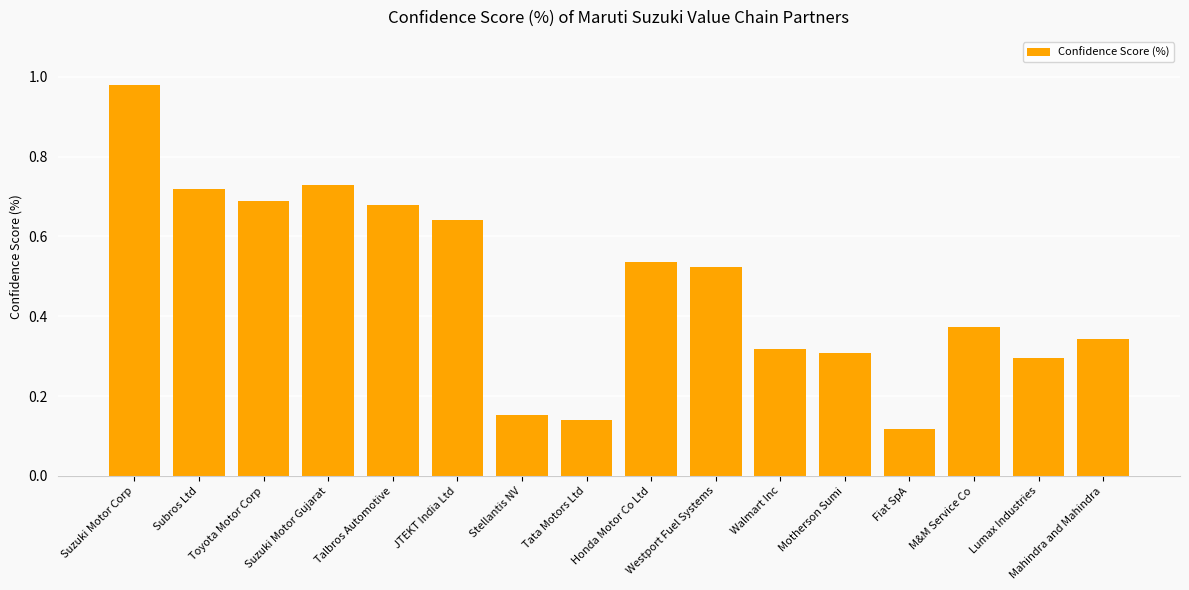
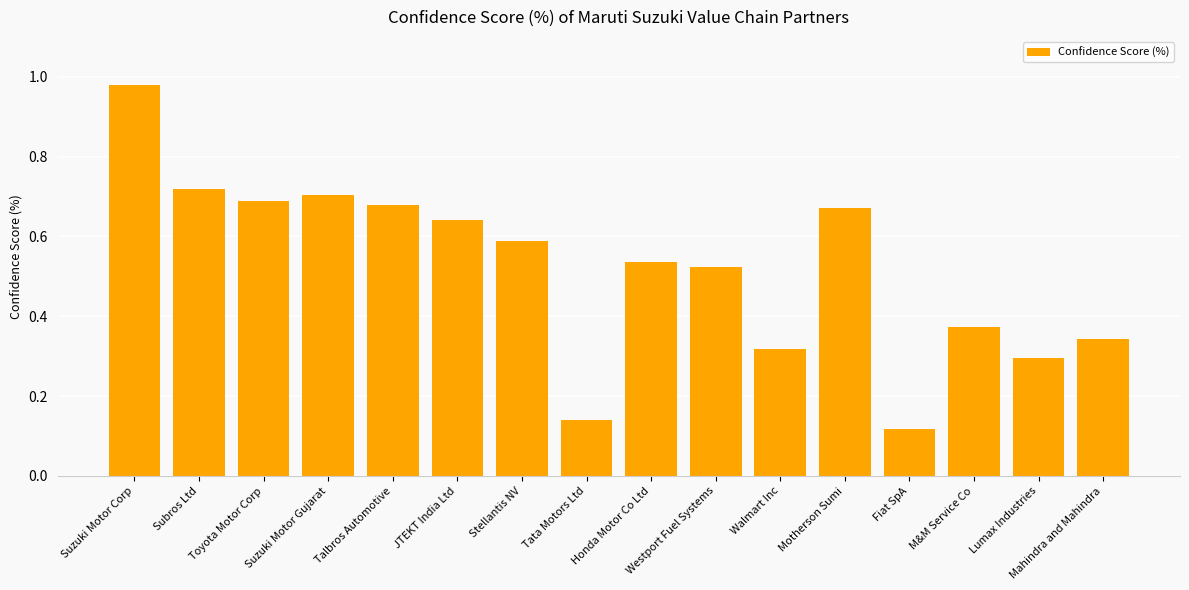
  {
    "Suzuki Motor Corp": 0.98,
    "Subros Ltd": 0.72,
    "Toyota Motor Corp": 0.69,
-   "Suzuki Motor Gujarat": 0.73,
+   "Suzuki Motor Gujarat": 0.70,
    "Talbros Automotive": 0.68,
    "JTEKT India Ltd": 0.64,
-   "Stellantis NV": 0.15,
+   "Stellantis NV": 0.59,
    "Tata Motors Ltd": 0.14,
    "Honda Motor Co Ltd": 0.54,
    "Westport Fuel Systems": 0.52,
    "Walmart Inc": 0.32,
-   "Motherson Sumi": 0.31,
+   "Motherson Sumi": 0.67,
    "Fiat SpA": 0.12,
    "M&M Service Co": 0.37,
    "Lumax Industries": 0.29,
    "Mahindra and Mahindra": 0.34
  }
